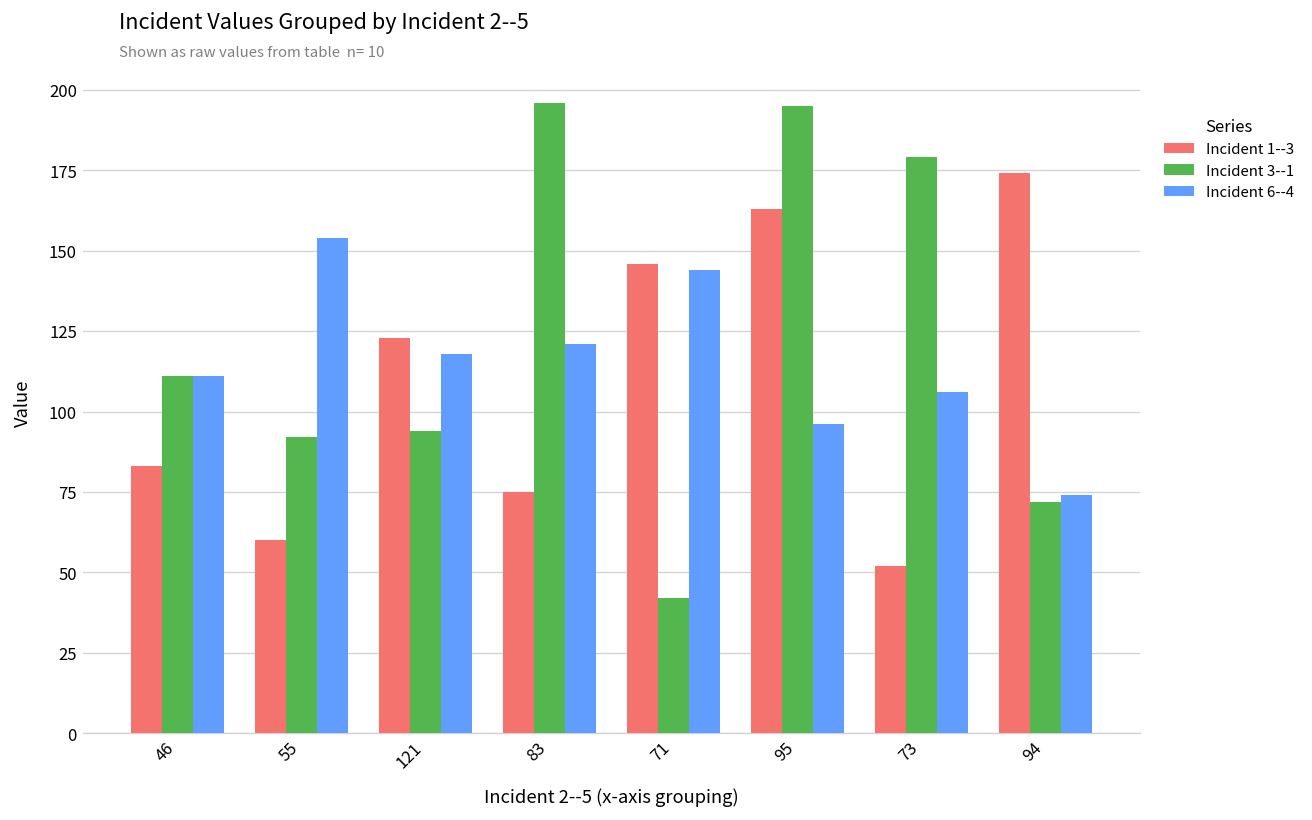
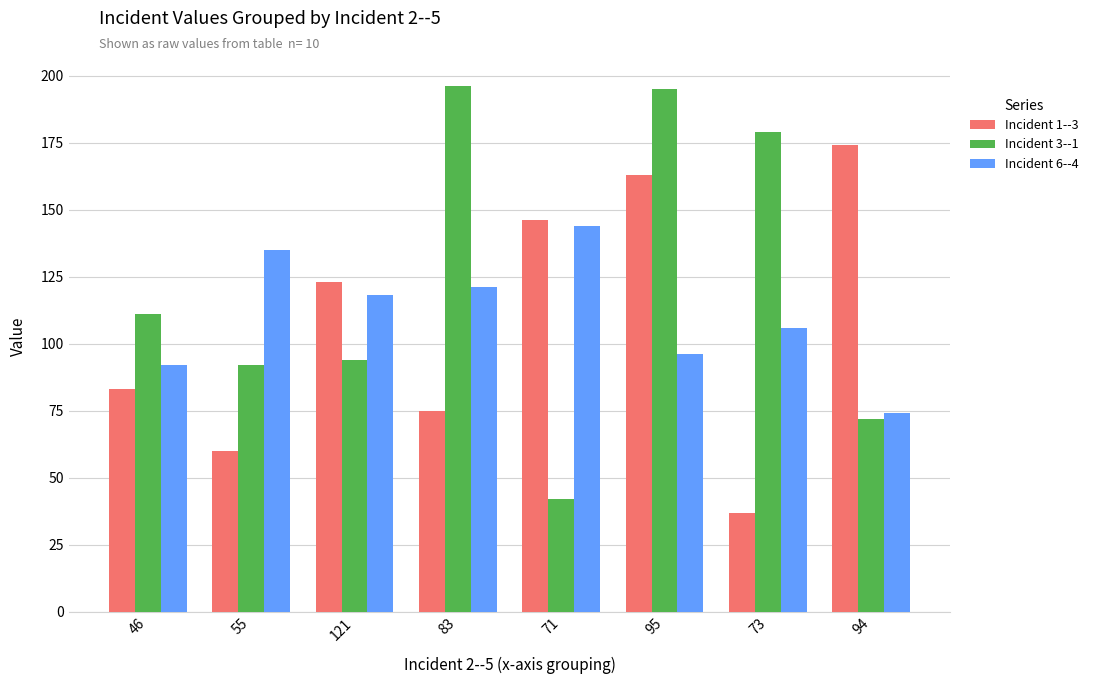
  {
    "Incident 1--3": {
      "46": 83,
      "55": 60,
      "121": 123,
      "83": 75,
      "71": 146,
      "95": 163,
-     "73": 52,
+     "73": 37,
      "94": 174
    },
    "Incident 3--1": {
      "46": 111,
      "55": 92,
      "121": 94,
      "83": 196,
      "71": 42,
      "95": 195,
      "73": 179,
      "94": 72
    },
    "Incident 6--4": {
-     "46": 111,
-     "55": 154,
+     "46": 92,
+     "55": 135,
      "121": 118,
      "83": 121,
      "71": 144,
      "95": 96,
      "73": 106,
      "94": 74
    }
  }
